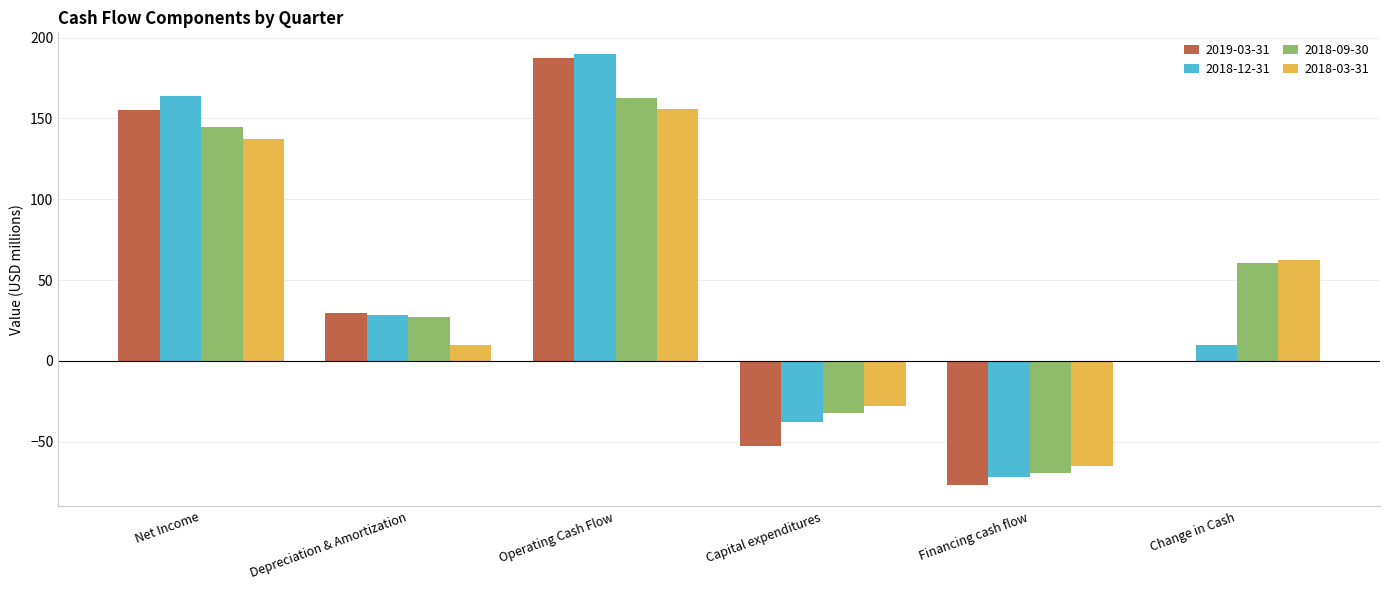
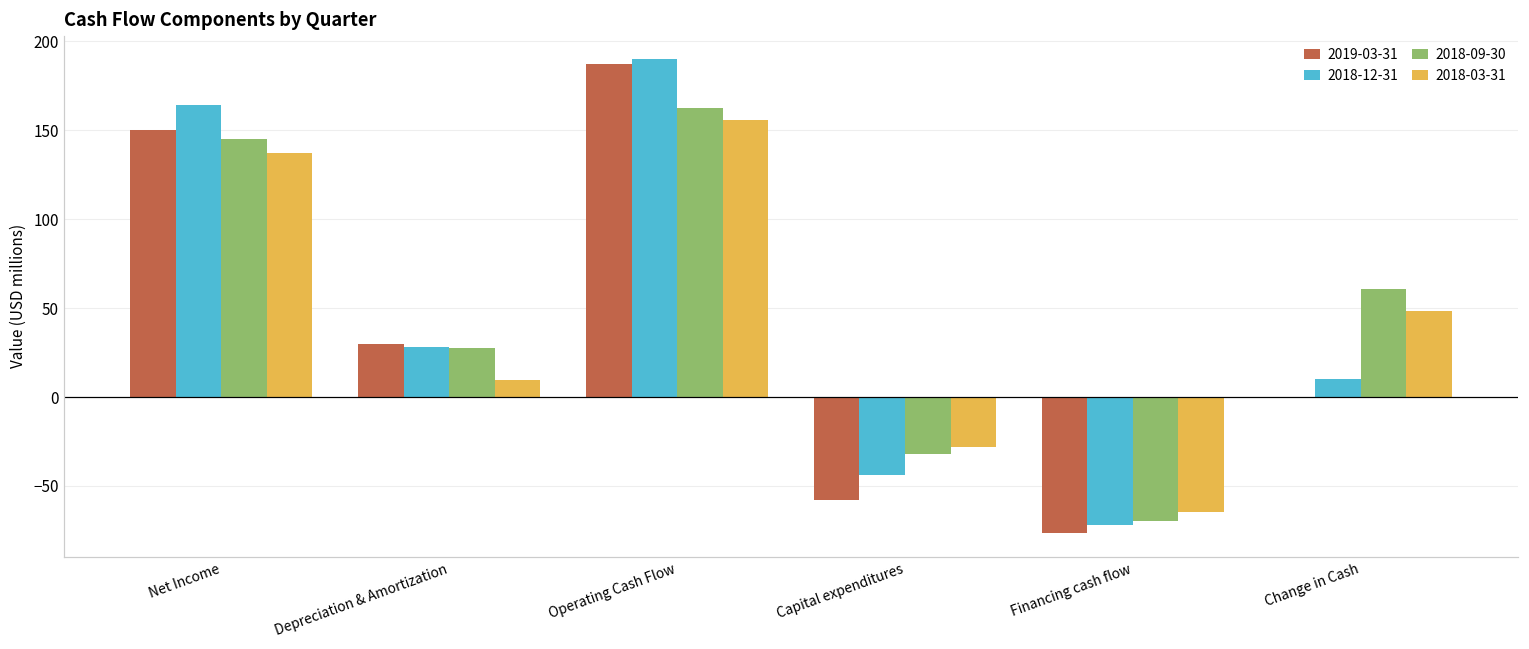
  {
    "2019-03-31": {
-     "Net Income": 155,
+     "Net Income": 150,
      "Depreciation & Amortization": 30,
      "Operating Cash Flow": 187,
-     "Capital expenditures": -52,
+     "Capital expenditures": -58,
      "Financing cash flow": -77
    },
    "2018-12-31": {
      "Net Income": 164,
      "Depreciation & Amortization": 28,
      "Operating Cash Flow": 190,
-     "Capital expenditures": -38,
+     "Capital expenditures": -44,
      "Financing cash flow": -72,
      "Change in Cash": 10
    },
    "2018-09-30": {
      "Net Income": 145,
      "Depreciation & Amortization": 27,
      "Operating Cash Flow": 163,
      "Capital expenditures": -32,
      "Financing cash flow": -69,
      "Change in Cash": 61
    },
    "2018-03-31": {
      "Net Income": 137,
      "Depreciation & Amortization": 10,
      "Operating Cash Flow": 156,
      "Capital expenditures": -28,
      "Financing cash flow": -65,
-     "Change in Cash": 63
+     "Change in Cash": 48
    }
  }
